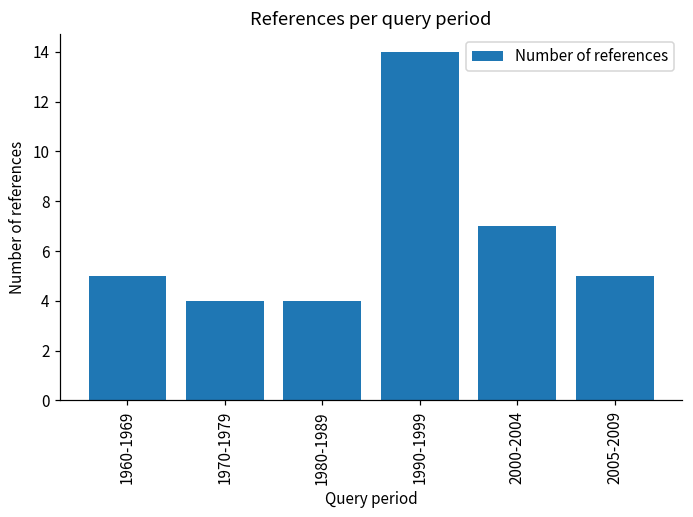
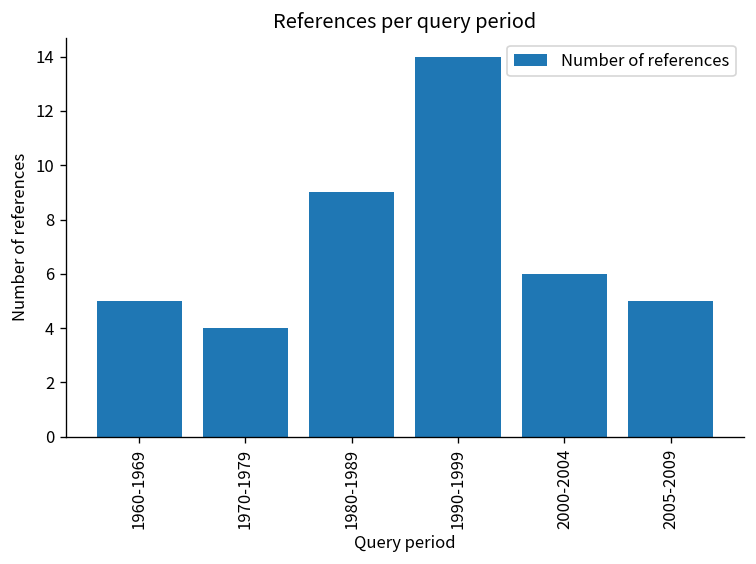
  {
    "1960-1969": 5,
    "1970-1979": 4,
-   "1980-1989": 4,
+   "1980-1989": 9,
    "1990-1999": 14,
-   "2000-2004": 7,
+   "2000-2004": 6,
    "2005-2009": 5
  }
